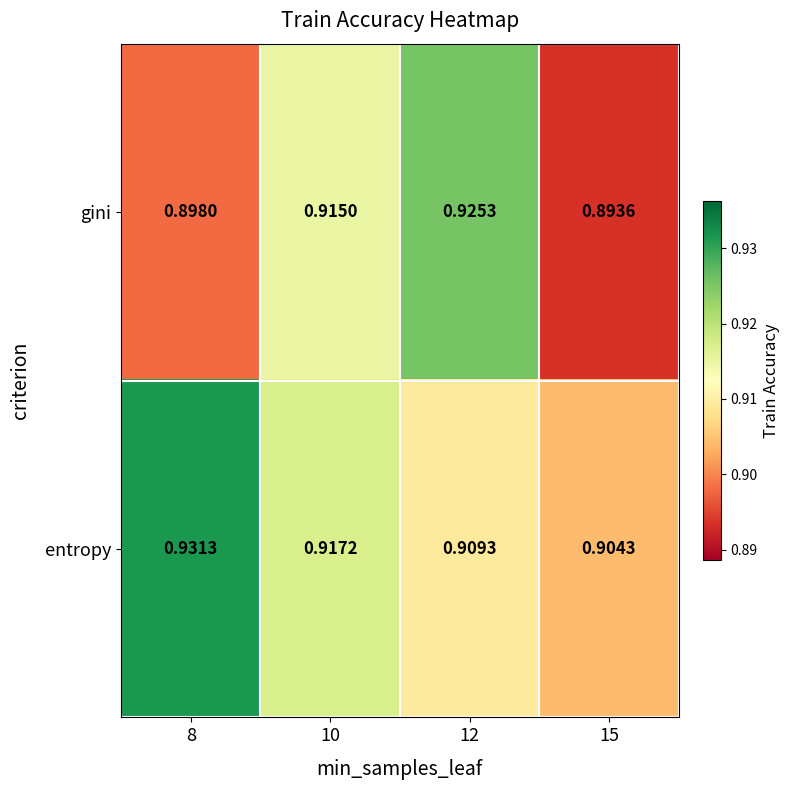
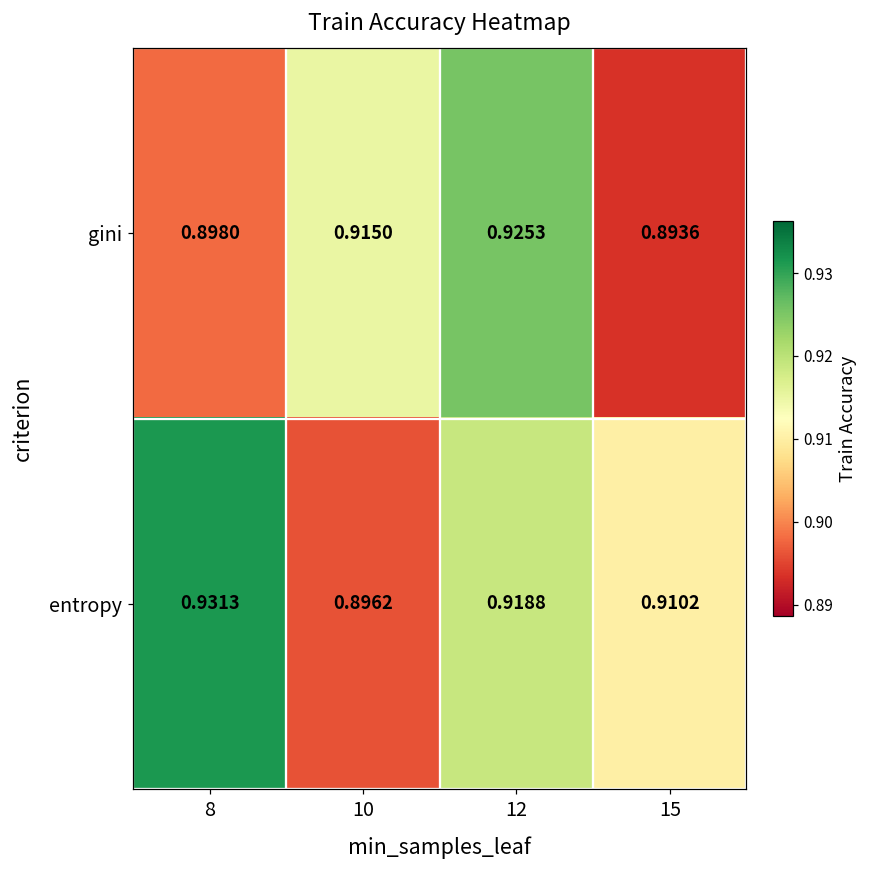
  {
    "gini": {
      "8": 0.8980,
      "10": 0.9150,
      "12": 0.9253,
      "15": 0.8936
    },
    "entropy": {
      "8": 0.9313,
-     "10": 0.9172,
-     "12": 0.9093,
-     "15": 0.9043
+     "10": 0.8962,
+     "12": 0.9188,
+     "15": 0.9102
    }
  }
